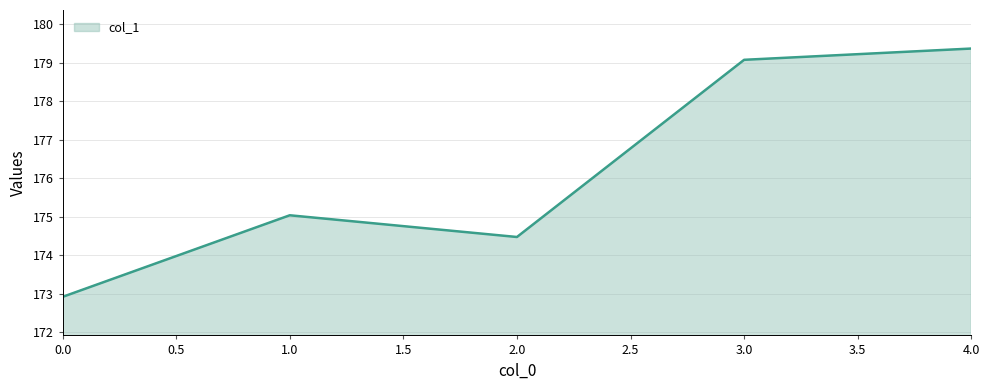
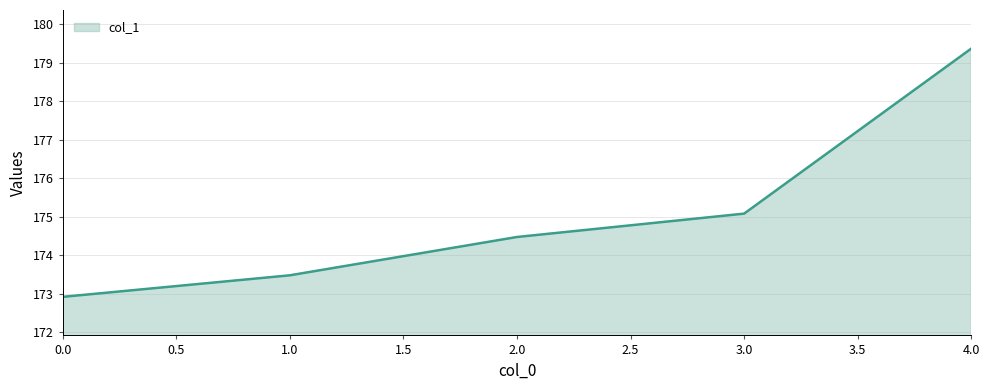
  {
    "0.0": 172.9,
-   "1.0": 175.0,
+   "1.0": 173.5,
    "2.0": 174.5,
-   "3.0": 179.1,
+   "3.0": 175.1,
    "4.0": 179.4
  }
